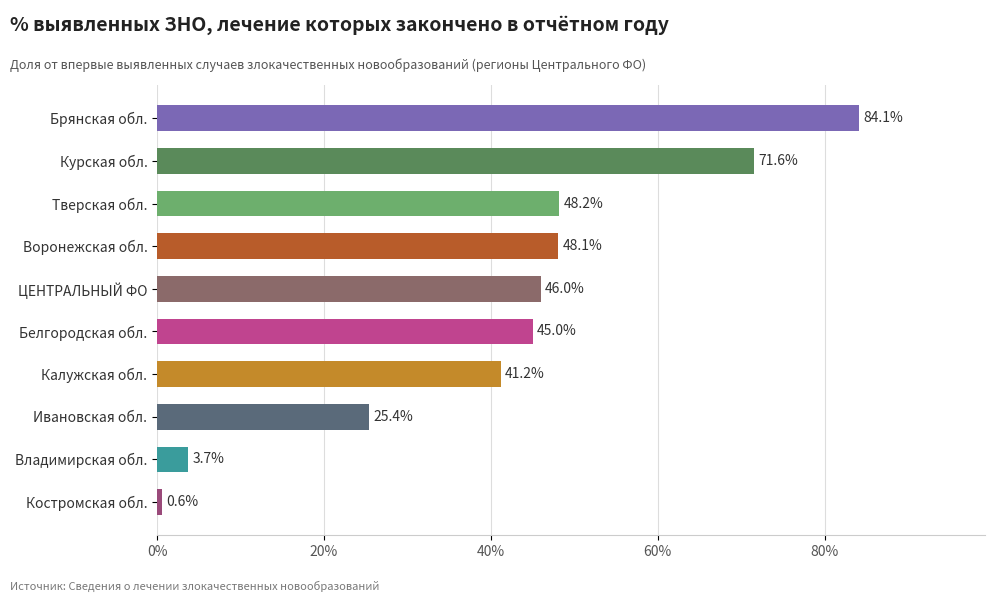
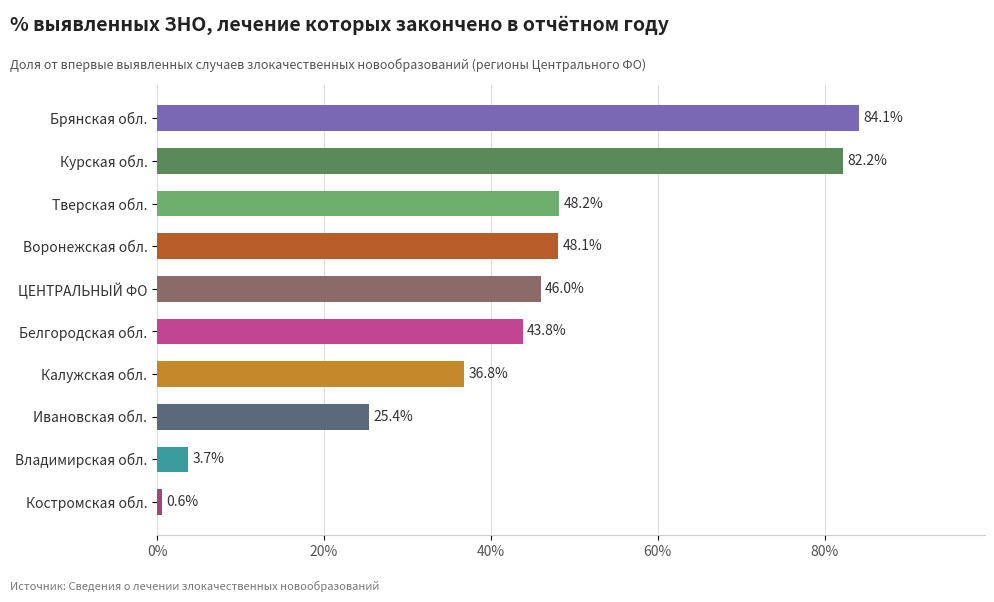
  {
    "Брянская обл.": "84.1%",
-   "Курская обл.": "71.6%",
+   "Курская обл.": "82.2%",
    "Тверская обл.": "48.2%",
    "Воронежская обл.": "48.1%",
    "ЦЕНТРАЛЬНЫЙ ФО": "46.0%",
-   "Белгородская обл.": "45.0%",
-   "Калужская обл.": "41.2%",
+   "Белгородская обл.": "43.8%",
+   "Калужская обл.": "36.8%",
    "Ивановская обл.": "25.4%",
    "Владимирская обл.": "3.7%",
    "Костромская обл.": "0.6%"
  }
